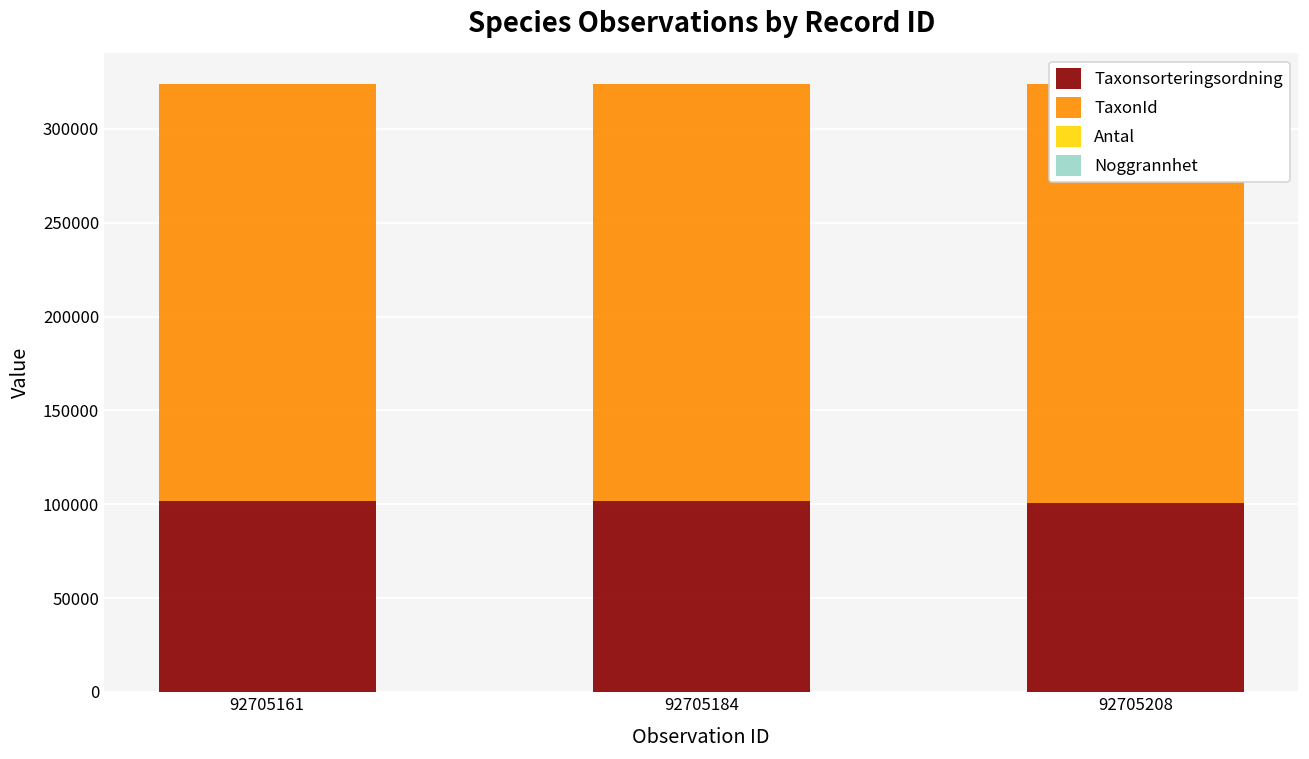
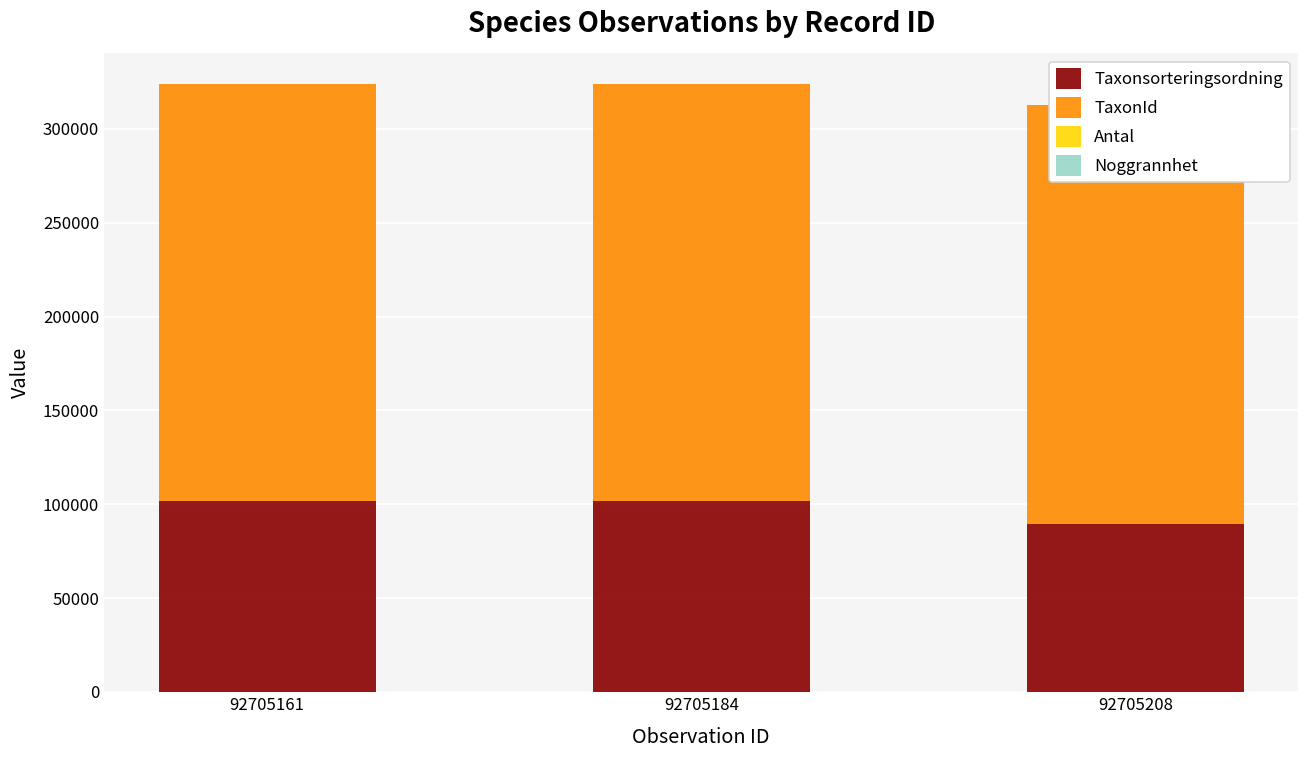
  {
    "Taxonsorteringsordning": {
      "92705161": 102000,
      "92705184": 102000,
-     "92705208": 101000
+     "92705208": 90000
    },
    "Noggrannhet": {
      "92705161": 222000,
      "92705184": 222000
    }
  }
